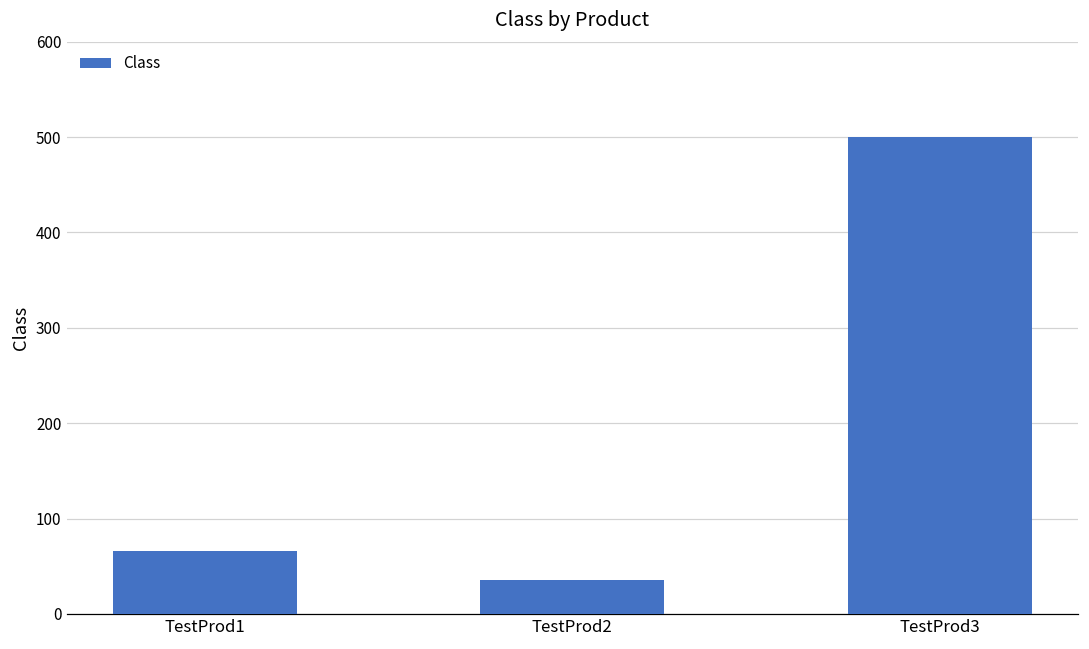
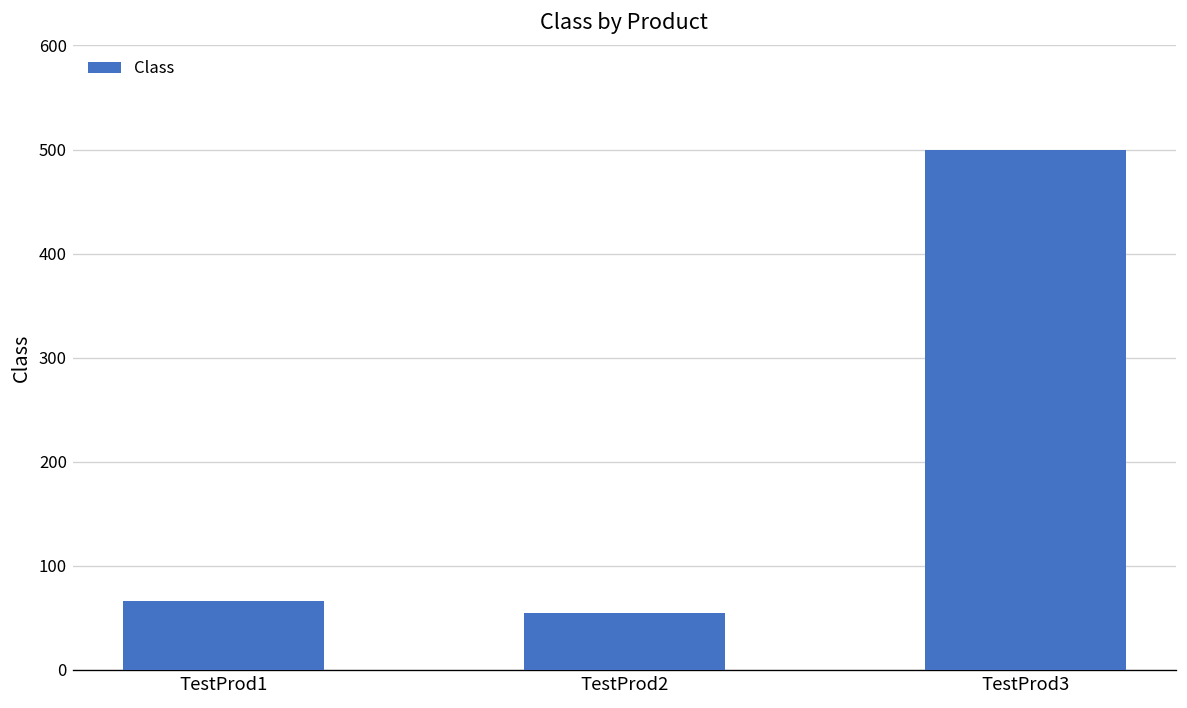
  {
    "TestProd1": 70,
-   "TestProd2": 40,
+   "TestProd2": 60,
    "TestProd3": 500
  }
